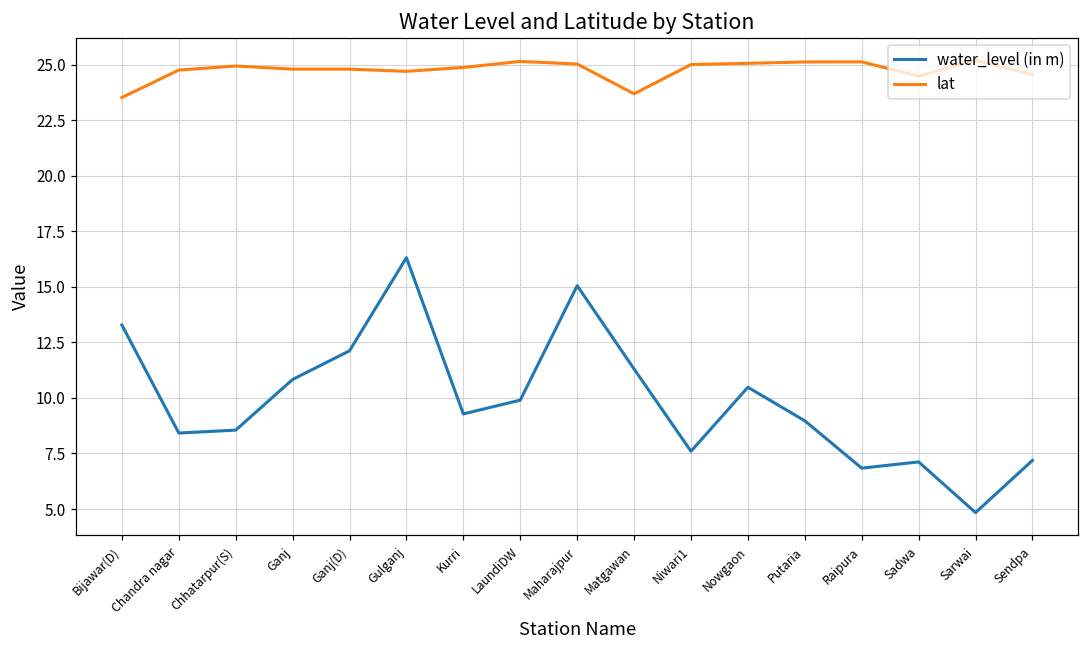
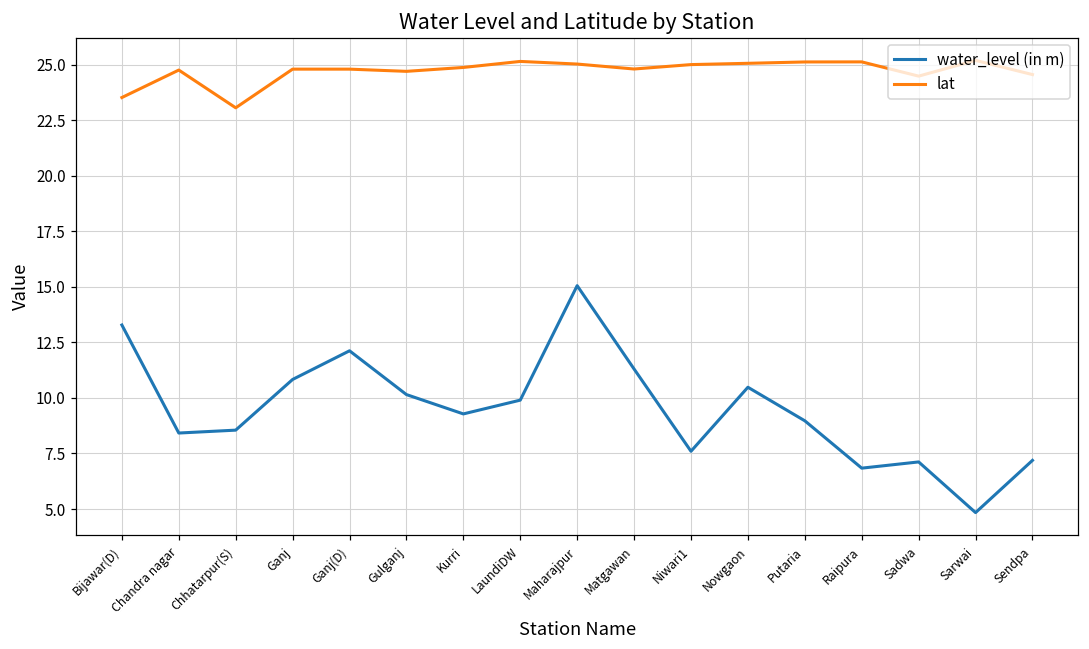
  {
    "water_level (in m)": {
      "Bijawar(D)": 13.3,
      "Chandra nagar": 8.4,
      "Chhatarpur(S)": 8.6,
      "Ganj": 10.8,
      "Ganj(D)": 12.1,
-     "Gulganj": 16.3,
+     "Gulganj": 10.2,
      "Kurri": 9.3,
      "LaundiDW": 9.9,
      "Maharajpur": 15.1,
      "Matgawan": 11.3,
      "Niwari1": 7.6,
      "Nowgaon": 10.5,
      "Putaria": 9.0,
      "Raipura": 6.8,
      "Sadwa": 7.1,
      "Sarwai": 4.8,
      "Sendpa": 7.2
    },
    "lat": {
      "Bijawar(D)": 23.5,
      "Chandra nagar": 24.8,
-     "Chhatarpur(S)": 24.9,
+     "Chhatarpur(S)": 23.1,
      "Ganj": 24.8,
      "Ganj(D)": 24.8,
      "Gulganj": 24.7,
      "Kurri": 24.9,
      "LaundiDW": 25.1,
      "Maharajpur": 25.0,
-     "Matgawan": 23.7,
+     "Matgawan": 24.8,
      "Niwari1": 25.0,
      "Nowgaon": 25.1,
      "Putaria": 25.1,
      "Raipura": 25.1
    }
  }
